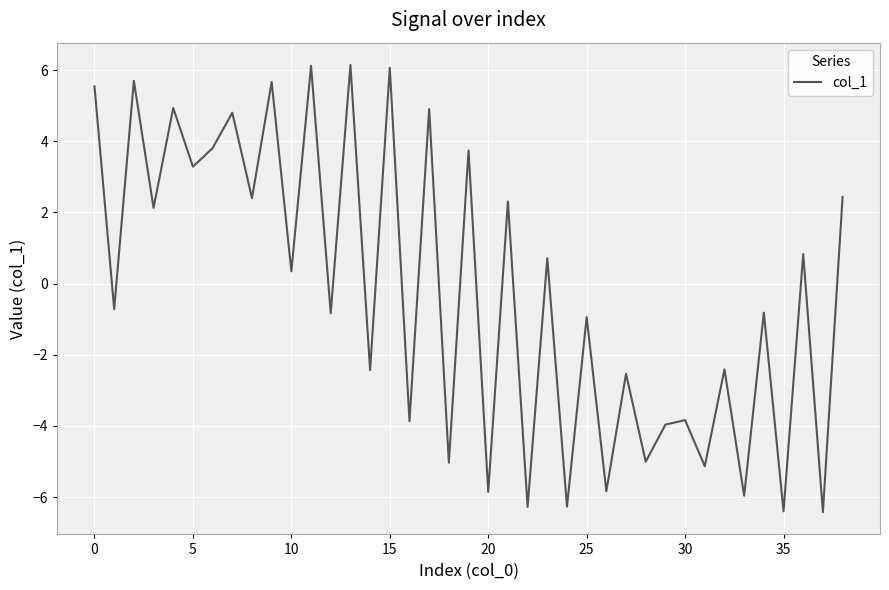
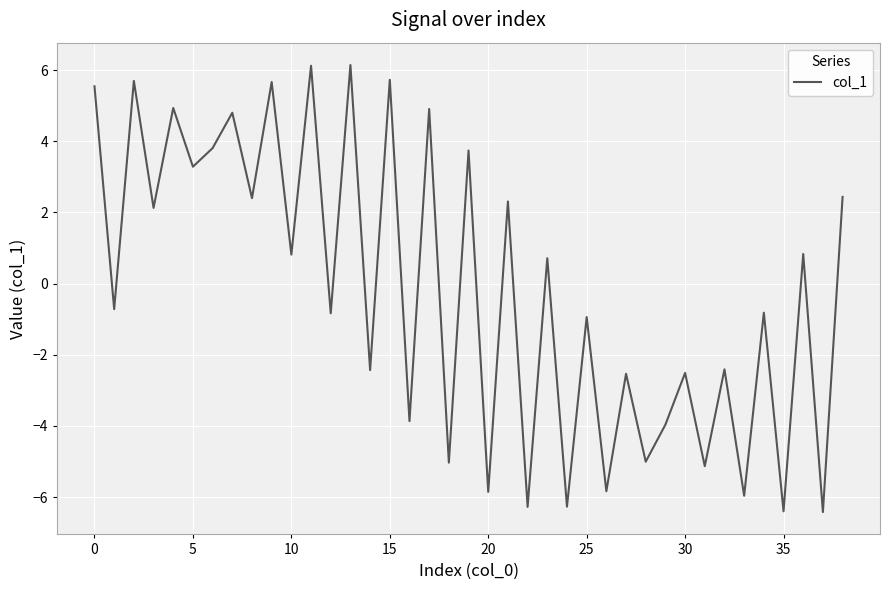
  {
    "0": 5.5,
    "5": 3.3,
-   "10": 0.3,
-   "15": 6.1,
+   "10": 0.8,
+   "15": 5.7,
    "20": -5.9,
    "25": -0.9,
-   "30": -3.8,
+   "30": -2.5,
    "35": -6.4
  }
